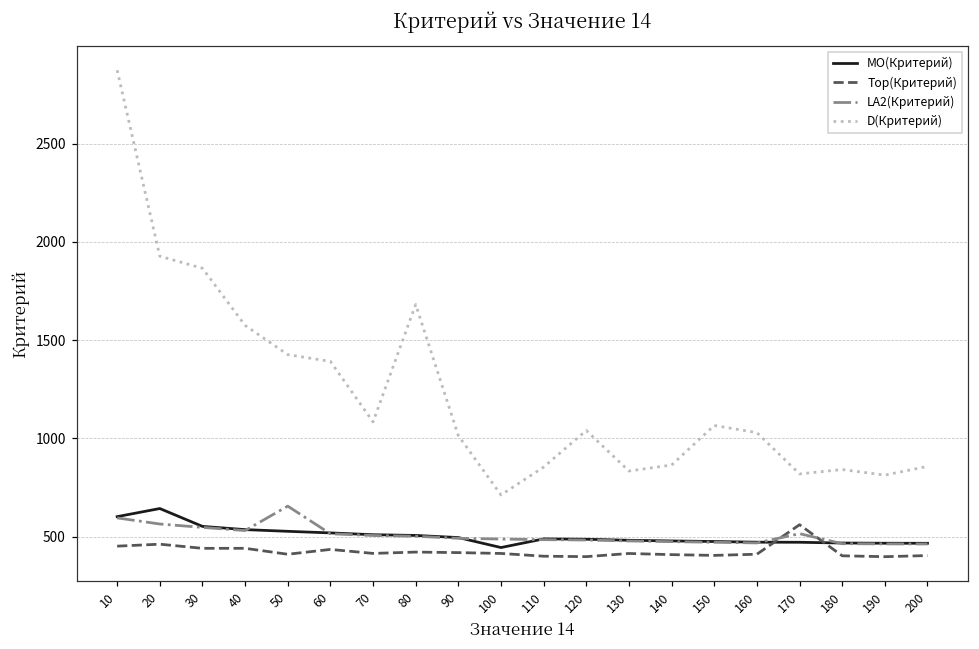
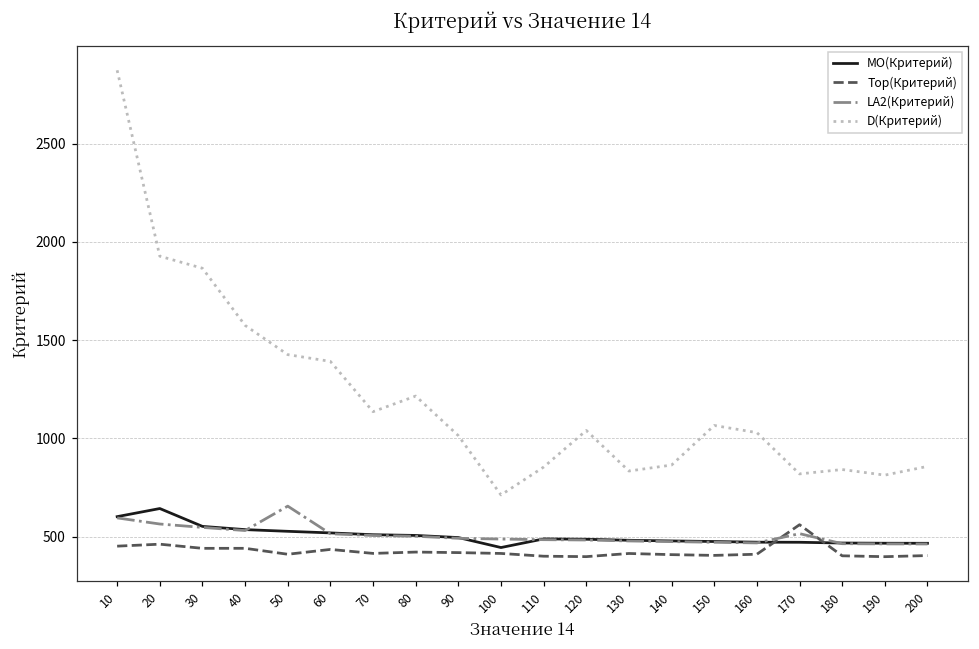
  {
    "МО(Критерий)": {
      "20": 640,
      "50": 530,
      "100": 440,
      "170": 470
    },
    "Top(Критерий)": {
      "10": 450,
      "20": 460,
      "30": 440,
      "40": 440,
      "50": 410,
      "60": 440,
      "70": 420,
      "80": 420,
      "90": 420,
      "100": 410,
      "110": 400,
      "120": 400,
      "130": 410,
      "140": 410,
      "150": 400,
      "160": 410,
      "170": 560,
      "180": 400,
      "190": 400,
      "200": 400
    },
    "LA2(Критерий)": {
      "20": 560,
      "50": 660,
      "100": 490,
      "170": 520
    },
    "D(Критерий)": {
      "10": 2870,
      "20": 1930,
      "30": 1870,
      "40": 1580,
      "50": 1430,
      "60": 1390,
-     "70": 1080,
-     "80": 1680,
+     "70": 1140,
+     "80": 1220,
      "90": 1010,
      "100": 710,
      "110": 850,
      "120": 1040,
      "130": 830,
      "140": 860,
      "150": 1070,
      "160": 1030,
      "170": 820,
      "180": 840,
      "190": 810,
      "200": 860
    }
  }
